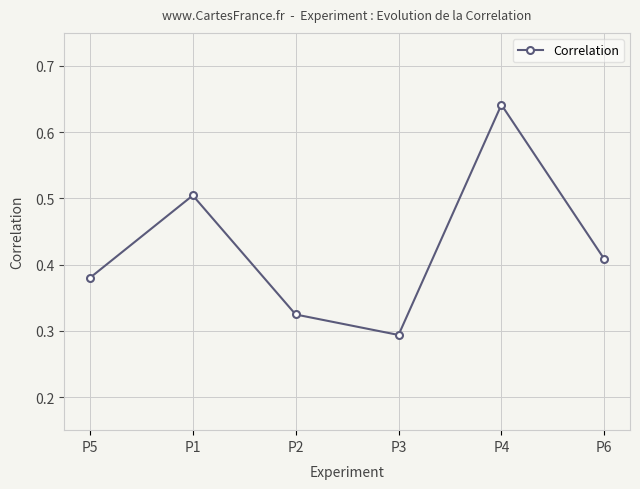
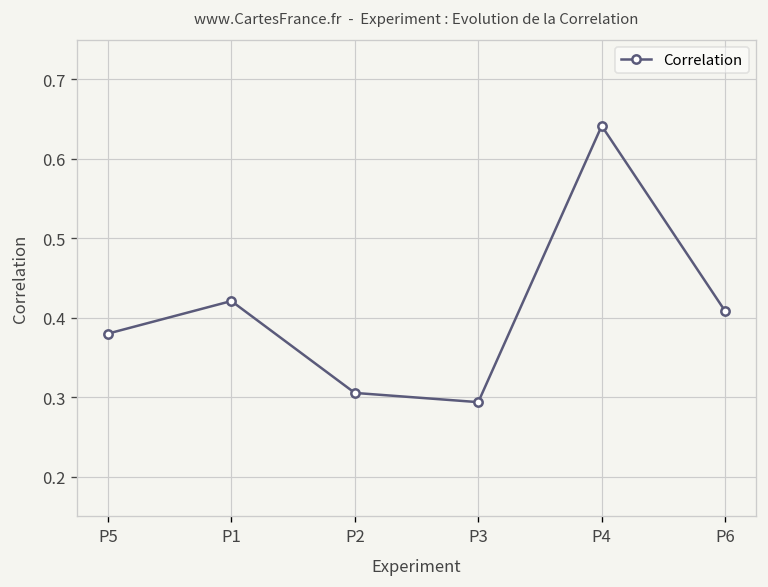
  {
    "P5": 0.38,
-   "P1": 0.50,
-   "P2": 0.32,
+   "P1": 0.42,
+   "P2": 0.31,
    "P3": 0.29,
    "P4": 0.64,
    "P6": 0.41
  }
